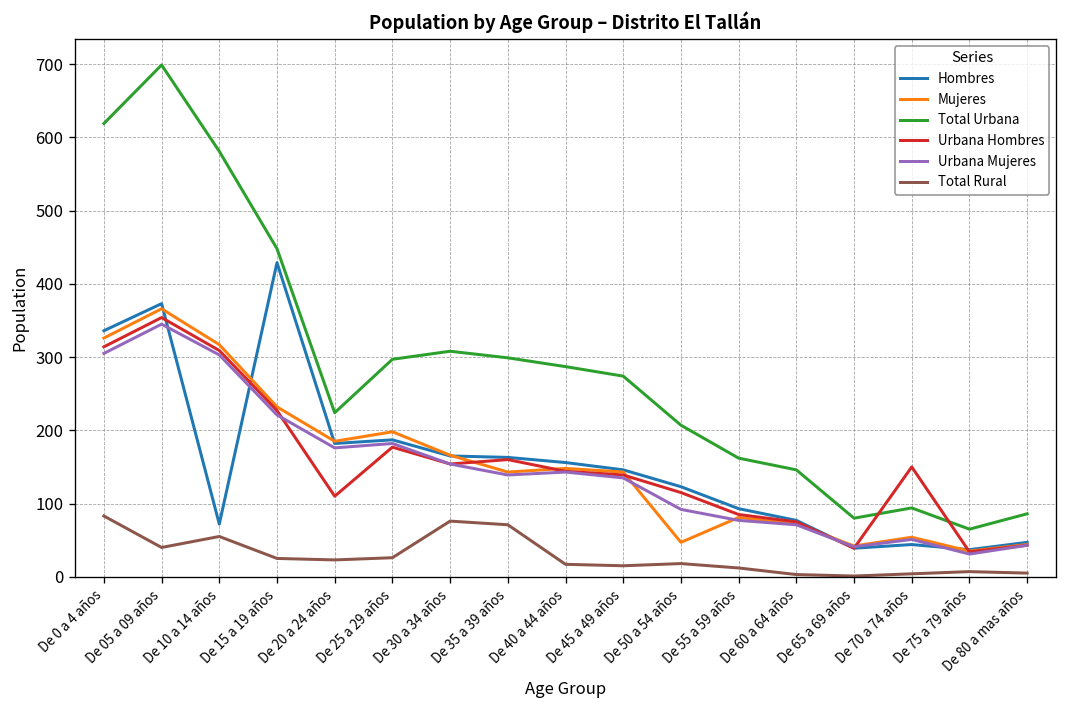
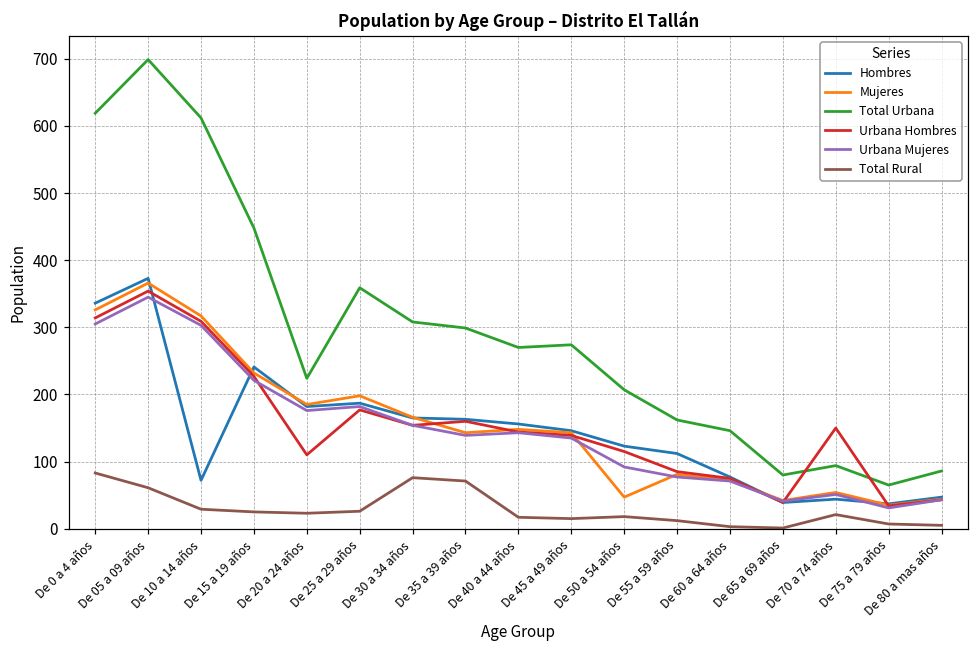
  {
    "Hombres": {
      "De 0 a 4 años": 340,
      "De 05 a 09 años": 370,
      "De 10 a 14 años": 70,
-     "De 15 a 19 años": 430,
+     "De 15 a 19 años": 240,
      "De 25 a 29 años": 190,
      "De 40 a 44 años": 160,
      "De 50 a 54 años": 120,
-     "De 55 a 59 años": 90,
+     "De 55 a 59 años": 110,
      "De 70 a 74 años": 40
    },
    "Mujeres": {
      "De 0 a 4 años": 330,
      "De 05 a 09 años": 370,
      "De 10 a 14 años": 320,
      "De 15 a 19 años": 230,
      "De 25 a 29 años": 200,
      "De 50 a 54 años": 50
    },
    "Total Urbana": {
      "De 0 a 4 años": 620,
      "De 05 a 09 años": 700,
-     "De 10 a 14 años": 580,
+     "De 10 a 14 años": 610,
      "De 15 a 19 años": 450,
      "De 20 a 24 años": 220,
-     "De 25 a 29 años": 300,
+     "De 25 a 29 años": 360,
      "De 30 a 34 años": 310,
      "De 35 a 39 años": 300,
-     "De 40 a 44 años": 290,
+     "De 40 a 44 años": 270,
      "De 45 a 49 años": 270,
      "De 50 a 54 años": 210,
      "De 55 a 59 años": 160,
      "De 60 a 64 años": 150,
      "De 65 a 69 años": 80,
      "De 70 a 74 años": 90,
      "De 75 a 79 años": 70,
      "De 80 a mas años": 90
    },
    "Urbana Hombres": {
      "De 0 a 4 años": 310,
      "De 05 a 09 años": 350,
      "De 10 a 14 años": 310,
      "De 15 a 19 años": 230,
      "De 20 a 24 años": 110,
      "De 25 a 29 años": 180,
      "De 50 a 54 años": 120,
      "De 70 a 74 años": 150
    },
    "Urbana Mujeres": {
      "De 0 a 4 años": 310,
      "De 05 a 09 años": 350,
      "De 10 a 14 años": 300,
      "De 15 a 19 años": 220,
      "De 20 a 24 años": 180,
      "De 25 a 29 años": 180,
      "De 50 a 54 años": 90
    },
    "Total Rural": {
      "De 0 a 4 años": 80,
-     "De 05 a 09 años": 40,
-     "De 10 a 14 años": 60,
+     "De 05 a 09 años": 60,
+     "De 10 a 14 años": 30,
      "De 15 a 19 años": 30,
      "De 20 a 24 años": 20,
      "De 25 a 29 años": 30,
      "De 30 a 34 años": 80,
      "De 35 a 39 años": 70,
      "De 40 a 44 años": 20,
      "De 45 a 49 años": 20,
      "De 50 a 54 años": 20,
      "De 55 a 59 años": 10,
      "De 60 a 64 años": 0,
      "De 65 a 69 años": 0,
-     "De 70 a 74 años": 0,
+     "De 70 a 74 años": 20,
      "De 75 a 79 años": 10,
      "De 80 a mas años": 10
    }
  }
